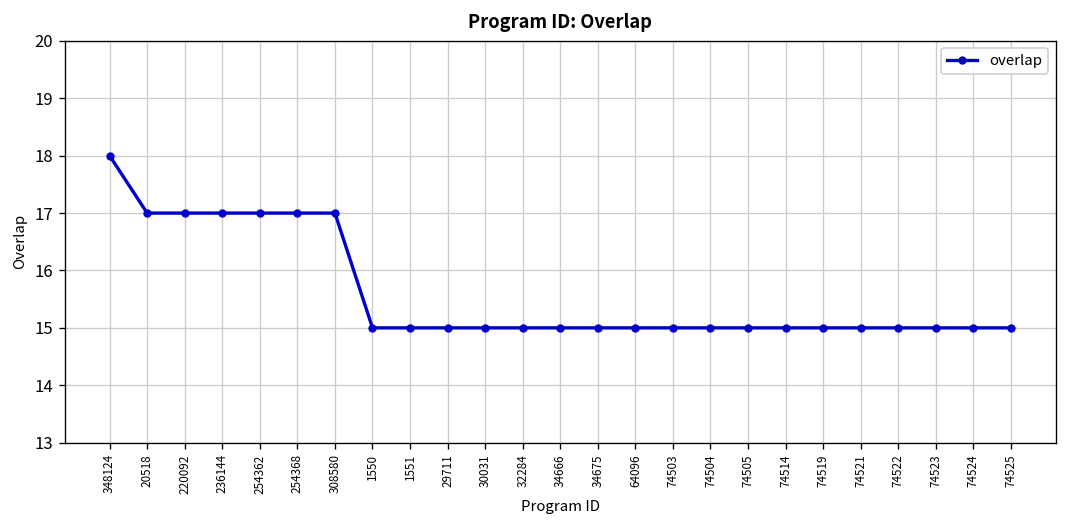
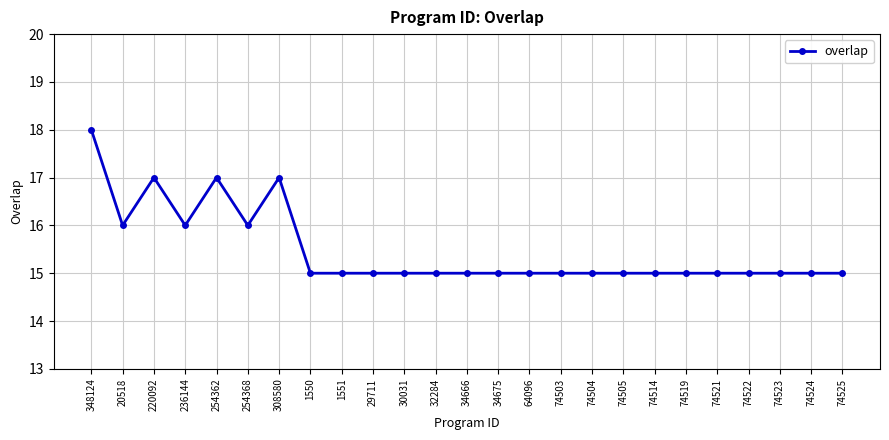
  {
    "348124": 18,
-   "20518": 17,
+   "20518": 16,
    "220092": 17,
-   "236144": 17,
+   "236144": 16,
    "254362": 17,
-   "254368": 17,
+   "254368": 16,
    "308580": 17,
    "1550": 15,
    "1551": 15,
    "29711": 15,
    "30031": 15,
    "32284": 15,
    "34666": 15,
    "34675": 15,
    "64096": 15,
    "74503": 15,
    "74504": 15,
    "74505": 15,
    "74514": 15,
    "74519": 15,
    "74521": 15,
    "74522": 15,
    "74523": 15,
    "74524": 15,
    "74525": 15
  }
